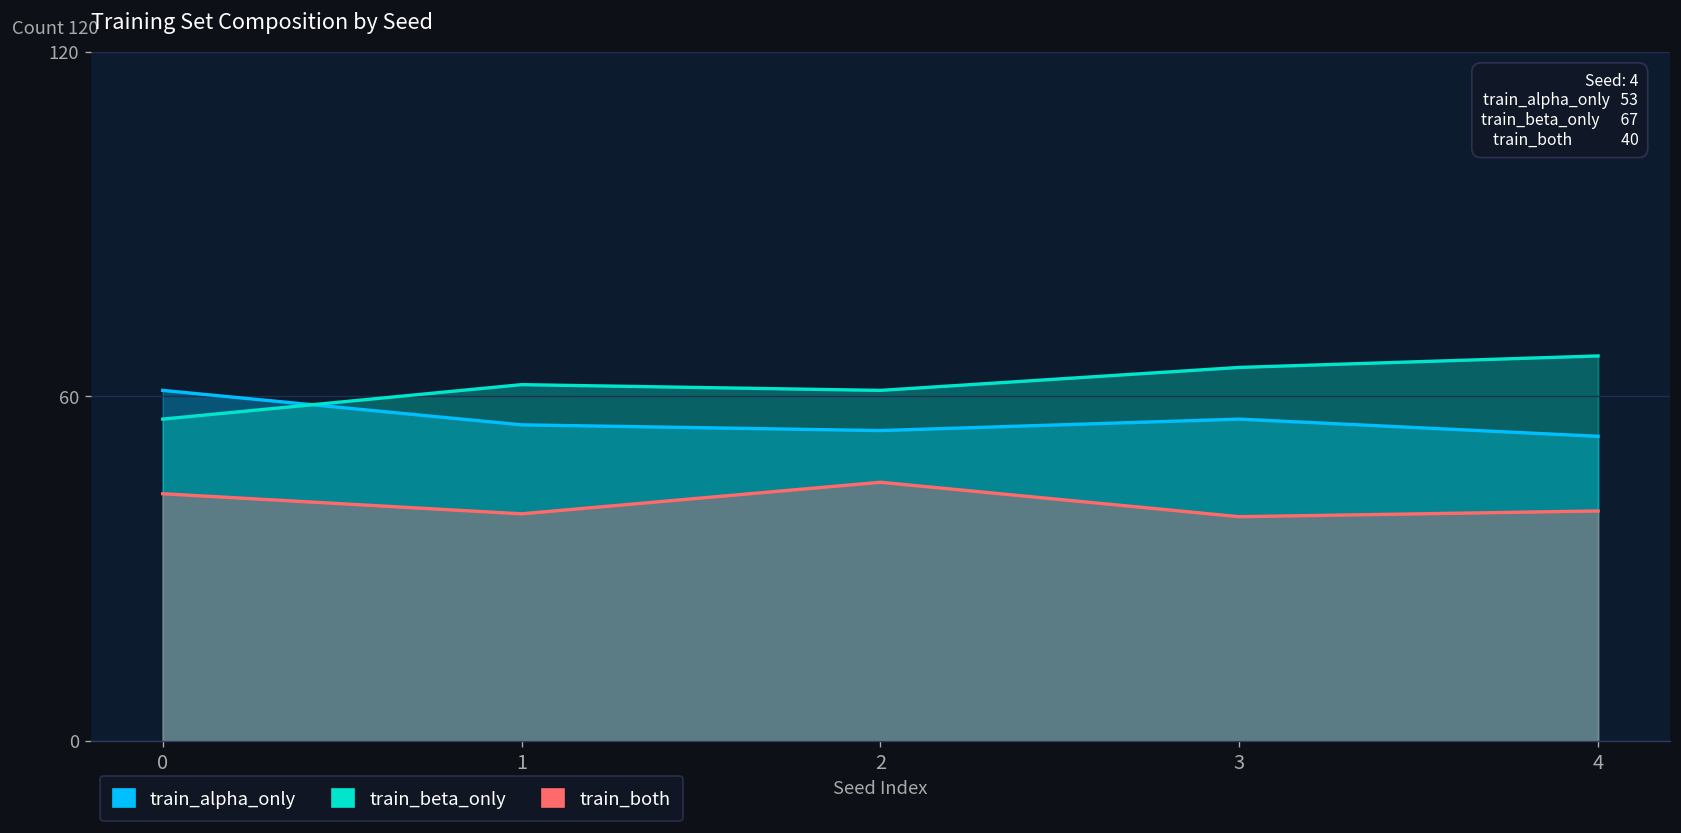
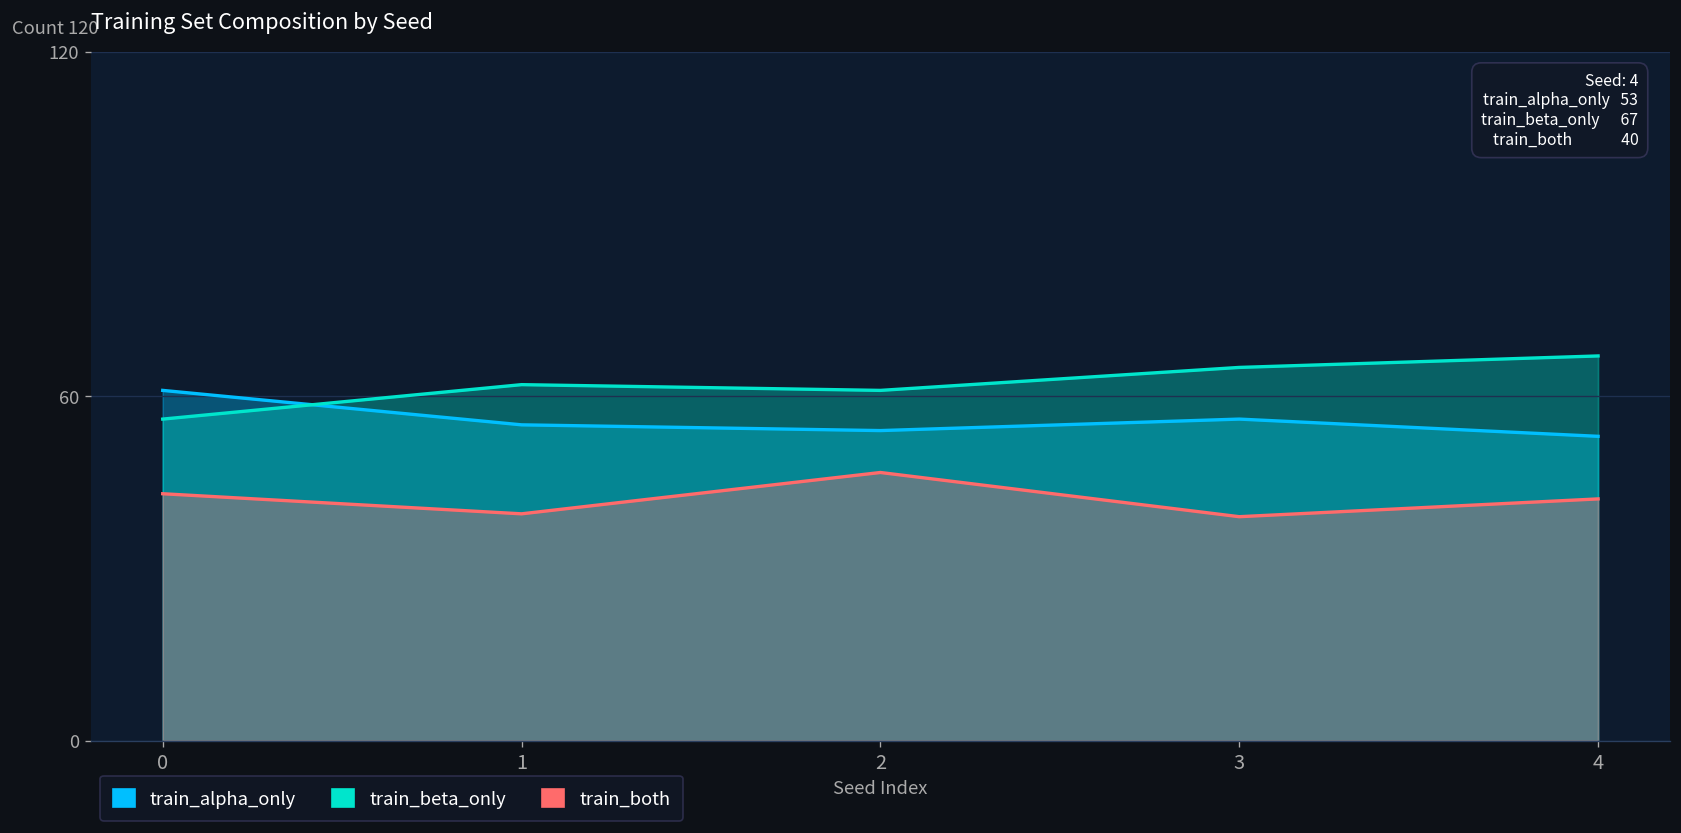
  {
    "train_both": {
      "0": 43,
      "1": 40,
-     "2": 45,
+     "2": 47,
      "3": 39,
-     "4": 40
+     "4": 42
    }
  }
